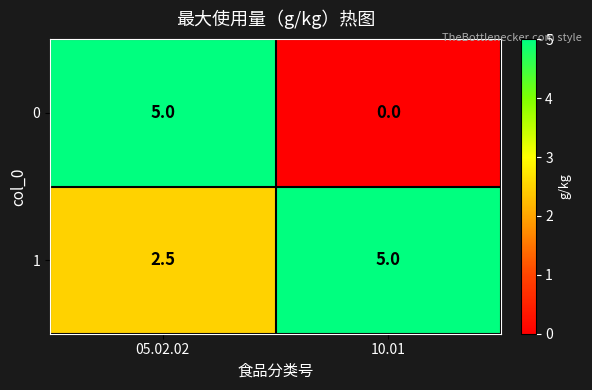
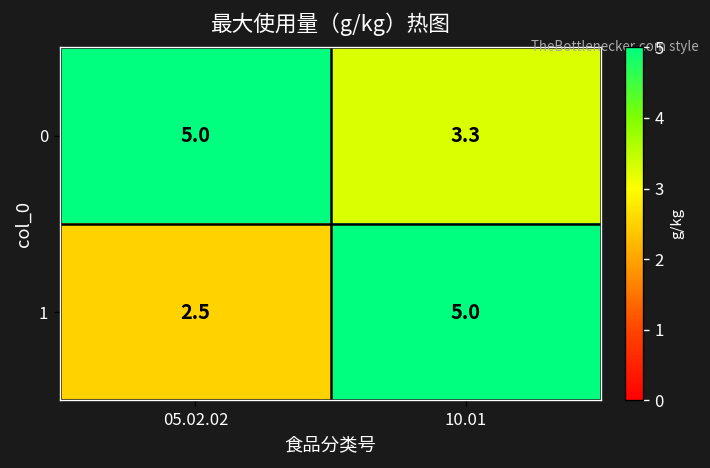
  {
    "0": {
      "05.02.02": 5.0,
-     "10.01": 0.0
+     "10.01": 3.3
    },
    "1": {
      "05.02.02": 2.5,
      "10.01": 5.0
    }
  }
